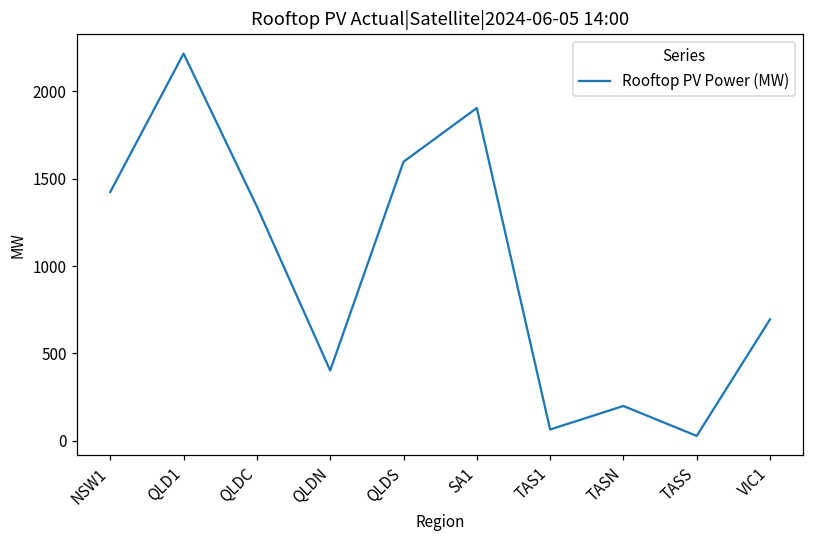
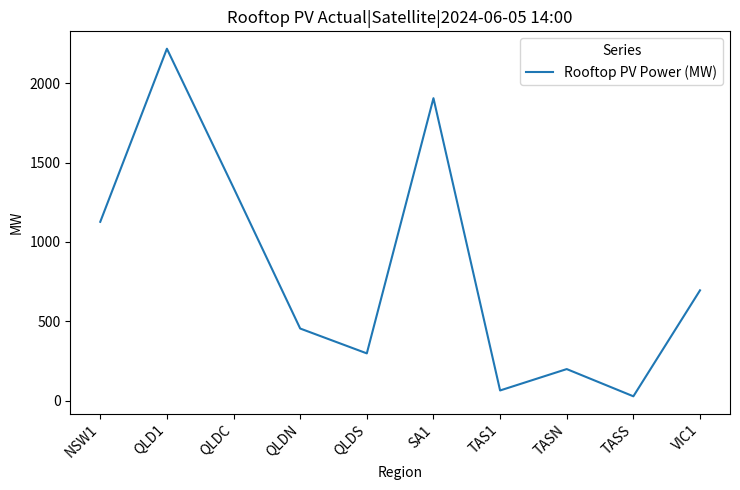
  {
-   "NSW1": 1420,
+   "NSW1": 1130,
    "QLD1": 2220,
    "QLDC": 1340,
-   "QLDN": 400,
-   "QLDS": 1600,
+   "QLDN": 450,
+   "QLDS": 300,
    "SA1": 1910,
    "TAS1": 60,
    "TASN": 200,
    "TASS": 30,
    "VIC1": 700
  }
